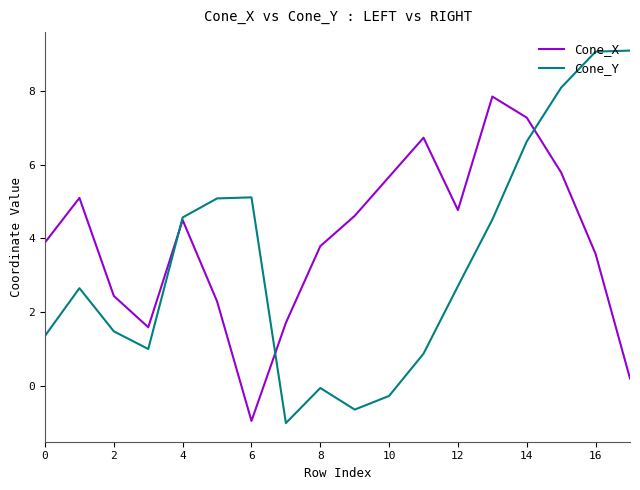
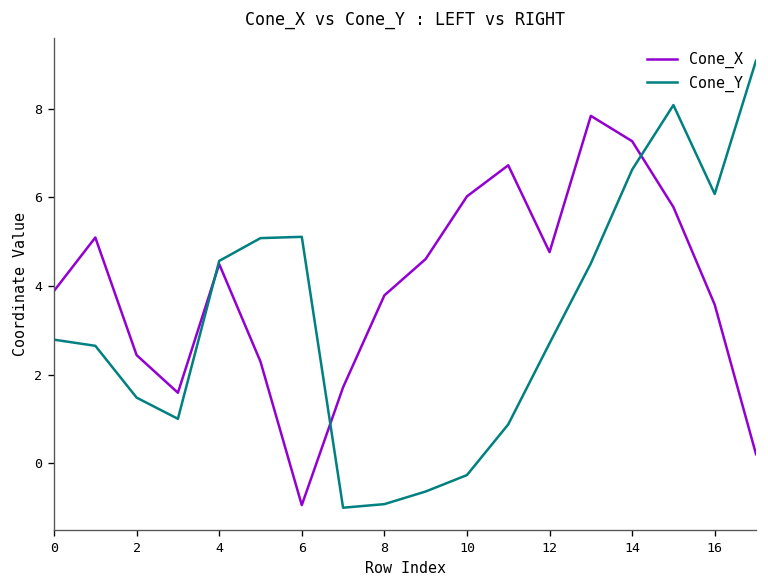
  {
    "Cone_X": {
      "0": 3.9,
      "2": 2.4,
      "4": 4.5,
      "6": -0.9,
      "8": 3.8,
-     "10": 5.7,
+     "10": 6.0,
      "12": 4.8,
      "14": 7.3,
      "16": 3.6
    },
    "Cone_Y": {
-     "0": 1.4,
+     "0": 2.8,
      "2": 1.5,
      "4": 4.6,
      "6": 5.1,
-     "8": -0.1,
+     "8": -0.9,
      "10": -0.3,
      "12": 2.7,
      "14": 6.6,
-     "16": 9.1
+     "16": 6.1
    }
  }
